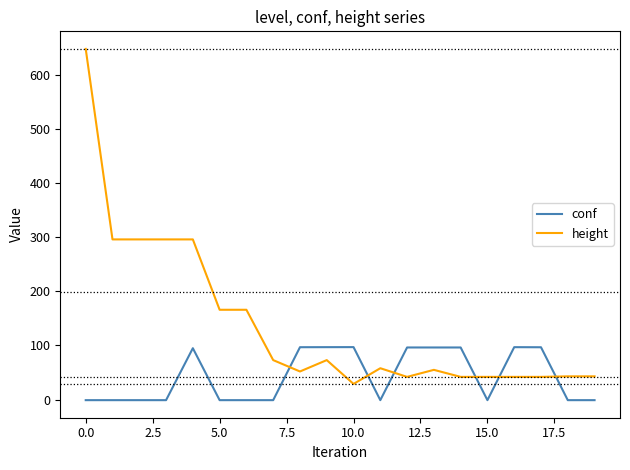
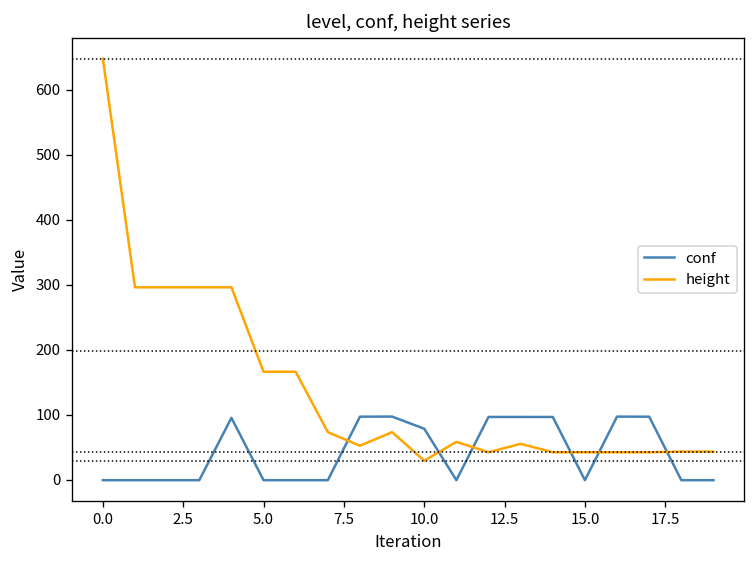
  {
    "conf": {
      "0.0": 0,
      "5.0": 0,
-     "10.0": 100,
+     "10.0": 80,
      "15.0": 0
    },
    "height": {
      "0.0": 650,
      "5.0": 170,
      "10.0": 30,
      "15.0": 40
    }
  }
